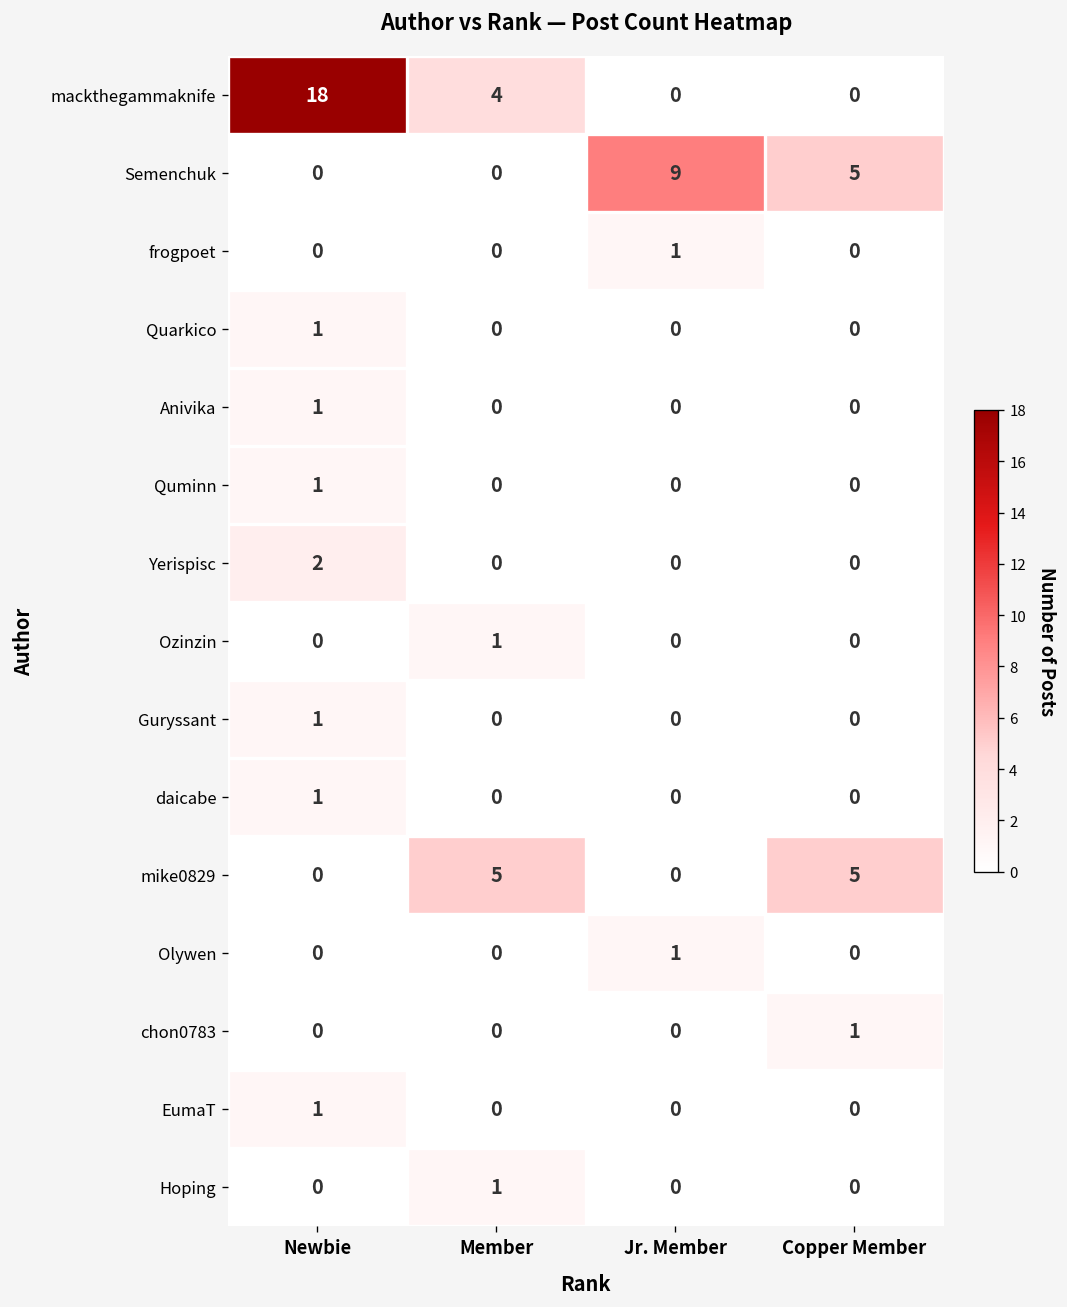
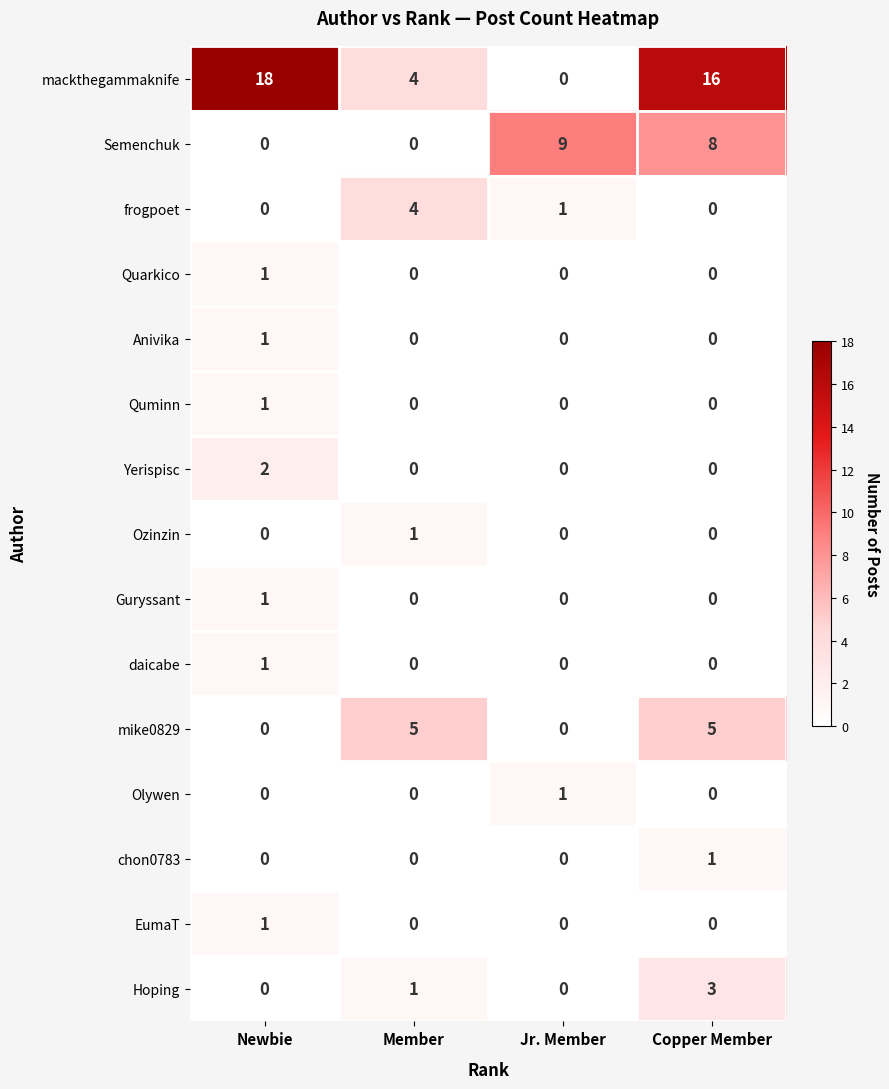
  {
    "mackthegammaknife": {
      "Newbie": 18,
      "Member": 4,
      "Jr. Member": 0,
-     "Copper Member": 0
+     "Copper Member": 16
    },
    "Semenchuk": {
      "Newbie": 0,
      "Member": 0,
      "Jr. Member": 9,
-     "Copper Member": 5
+     "Copper Member": 8
    },
    "frogpoet": {
      "Newbie": 0,
-     "Member": 0,
+     "Member": 4,
      "Jr. Member": 1,
      "Copper Member": 0
    },
    "Quarkico": {
      "Newbie": 1,
      "Member": 0,
      "Jr. Member": 0,
      "Copper Member": 0
    },
    "Anivika": {
      "Newbie": 1,
      "Member": 0,
      "Jr. Member": 0,
      "Copper Member": 0
    },
    "Quminn": {
      "Newbie": 1,
      "Member": 0,
      "Jr. Member": 0,
      "Copper Member": 0
    },
    "Yerispisc": {
      "Newbie": 2,
      "Member": 0,
      "Jr. Member": 0,
      "Copper Member": 0
    },
    "Ozinzin": {
      "Newbie": 0,
      "Member": 1,
      "Jr. Member": 0,
      "Copper Member": 0
    },
    "Guryssant": {
      "Newbie": 1,
      "Member": 0,
      "Jr. Member": 0,
      "Copper Member": 0
    },
    "daicabe": {
      "Newbie": 1,
      "Member": 0,
      "Jr. Member": 0,
      "Copper Member": 0
    },
    "mike0829": {
      "Newbie": 0,
      "Member": 5,
      "Jr. Member": 0,
      "Copper Member": 5
    },
    "Olywen": {
      "Newbie": 0,
      "Member": 0,
      "Jr. Member": 1,
      "Copper Member": 0
    },
    "chon0783": {
      "Newbie": 0,
      "Member": 0,
      "Jr. Member": 0,
      "Copper Member": 1
    },
    "EumaT": {
      "Newbie": 1,
      "Member": 0,
      "Jr. Member": 0,
      "Copper Member": 0
    },
    "Hoping": {
      "Newbie": 0,
      "Member": 1,
      "Jr. Member": 0,
-     "Copper Member": 0
+     "Copper Member": 3
    }
  }
